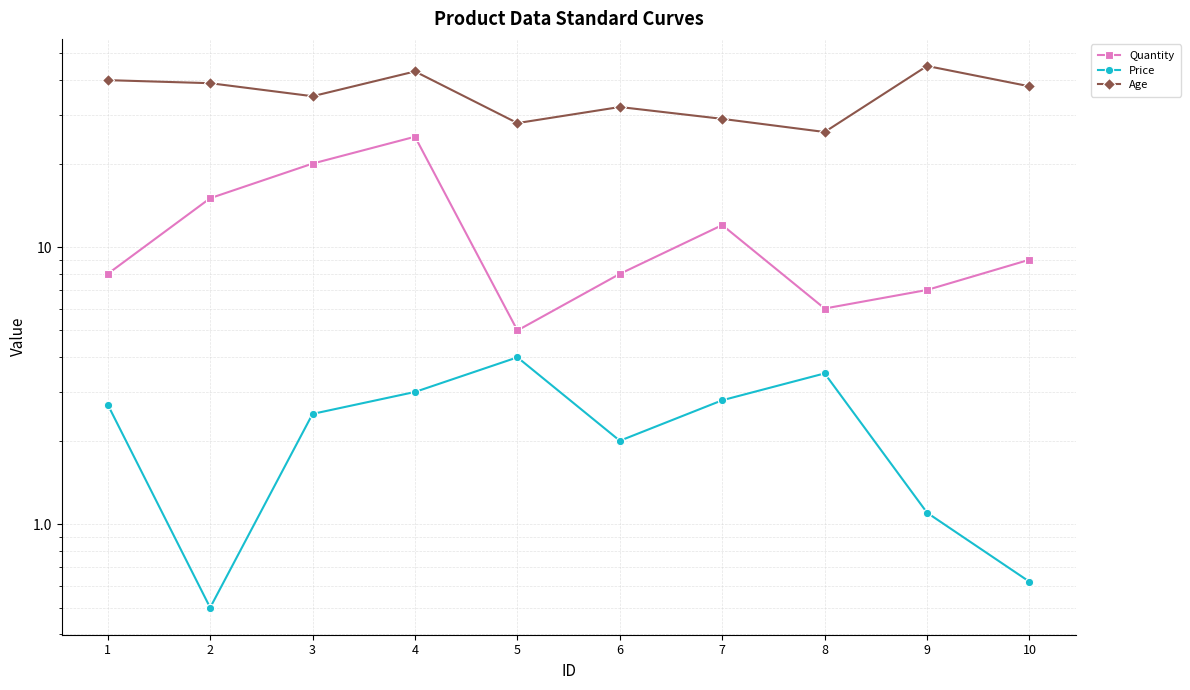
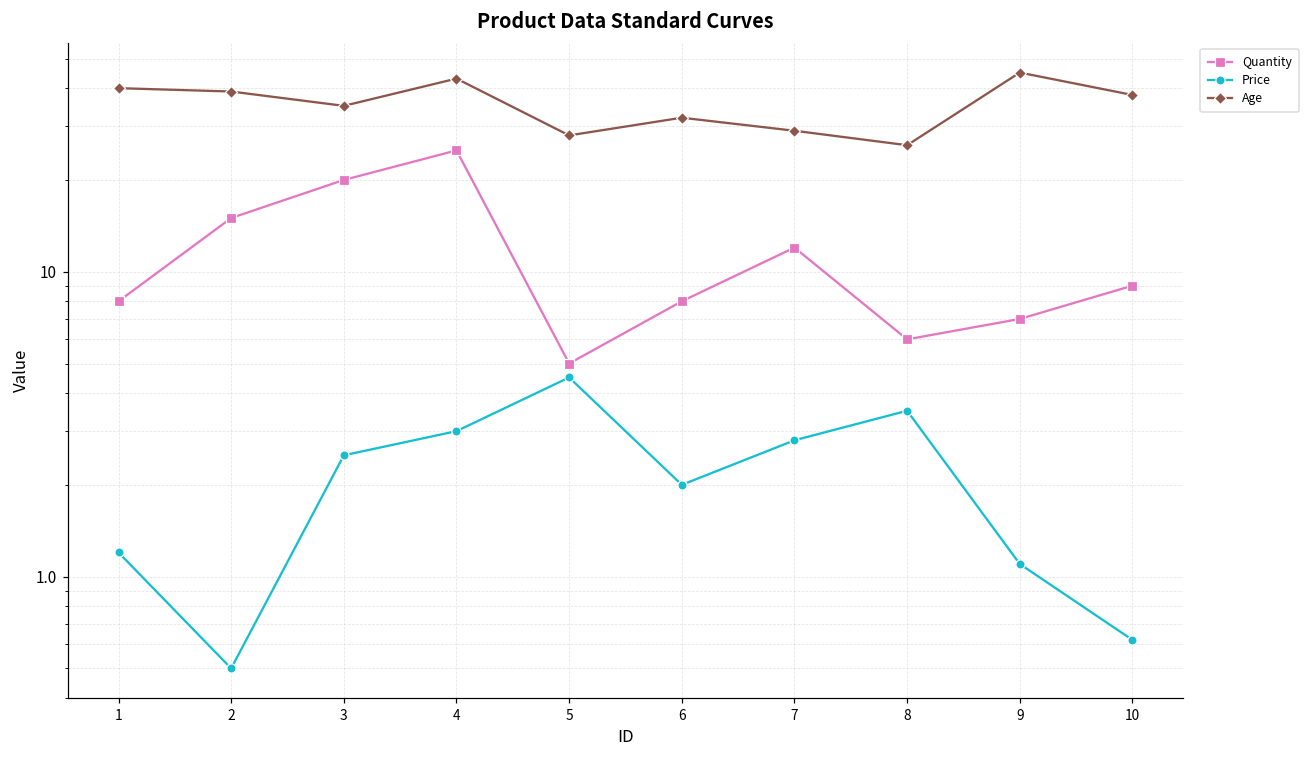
  {
    "Quantity": {
      "1": 8.0,
      "2": 15,
      "3": 20,
      "4": 25,
      "5": 5.0,
      "6": 8.0,
      "7": 12.0,
      "8": 6.0,
      "9": 7.0,
      "10": 9.0
    },
    "Price": {
-     "1": 2.7,
+     "1": 1.2,
      "2": 0.5,
      "3": 2.5,
      "4": 3.0,
-     "5": 4.0,
+     "5": 4.5,
      "6": 2.0,
      "7": 2.8,
      "8": 3.5,
      "9": 1.1,
      "10": 0.62
    },
    "Age": {
      "1": 40,
      "2": 39,
      "3": 35,
      "4": 43,
      "5": 28,
      "6": 32,
      "7": 29,
      "8": 26,
      "9": 45,
      "10": 38
    }
  }
